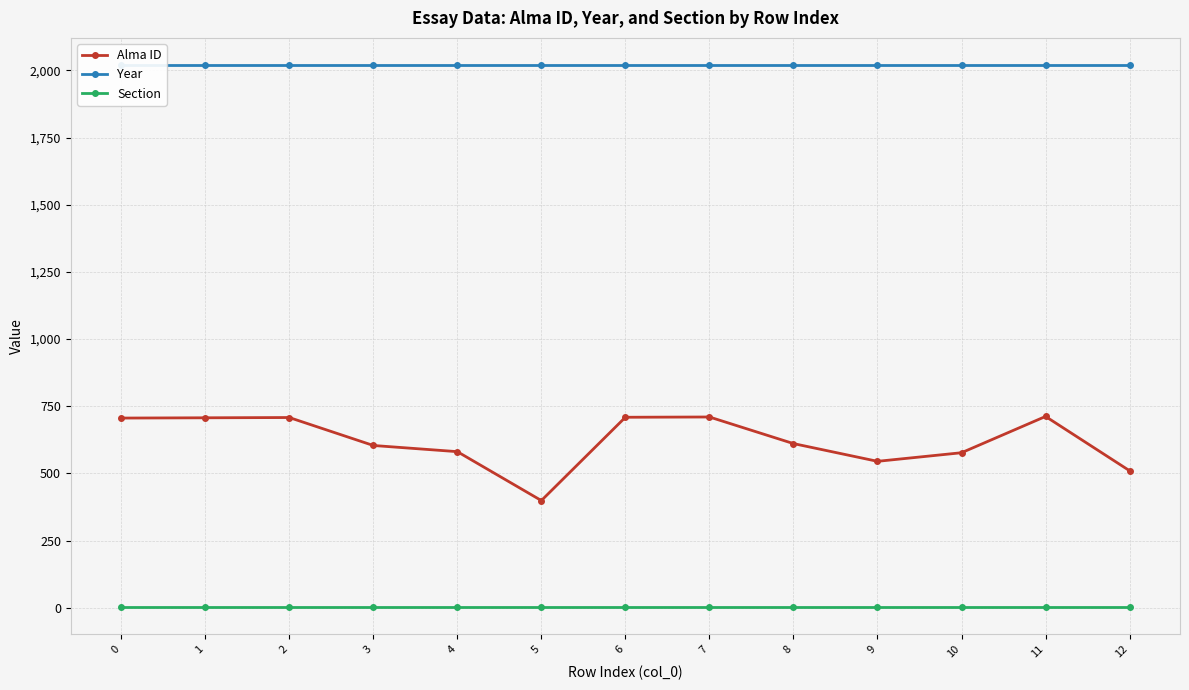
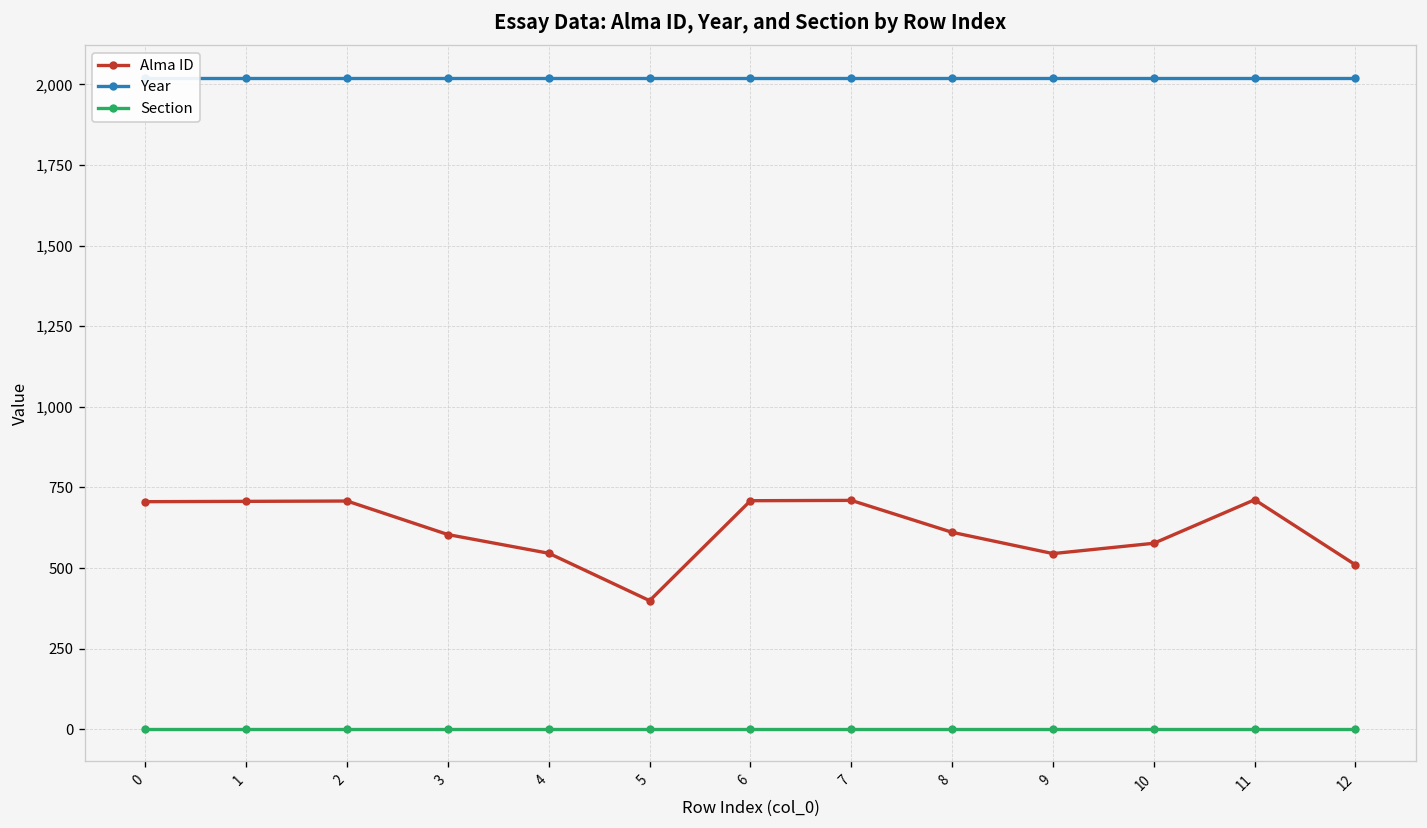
  {
    "Alma ID": {
      "0": "710",
      "1": "710",
      "2": "710",
      "3": "600",
-     "4": "580",
+     "4": "550",
      "5": "400",
      "6": "710",
      "7": "710",
      "8": "610",
      "9": "550",
      "10": "580",
      "11": "710",
      "12": "510"
    },
    "Year": {
      "1": "2,020",
      "2": "2,020",
      "3": "2,020",
      "4": "2,020",
      "5": "2,020",
      "6": "2,020",
      "7": "2,020",
      "8": "2,020",
      "9": "2,020",
      "10": "2,020",
      "11": "2,020",
      "12": "2,020"
    },
    "Section": {
      "0": "0",
      "1": "0",
      "2": "0",
      "3": "0",
      "4": "0",
      "5": "0",
      "6": "0",
      "7": "0",
      "8": "0",
      "9": "0",
      "10": "0",
      "11": "0",
      "12": "0"
    }
  }
